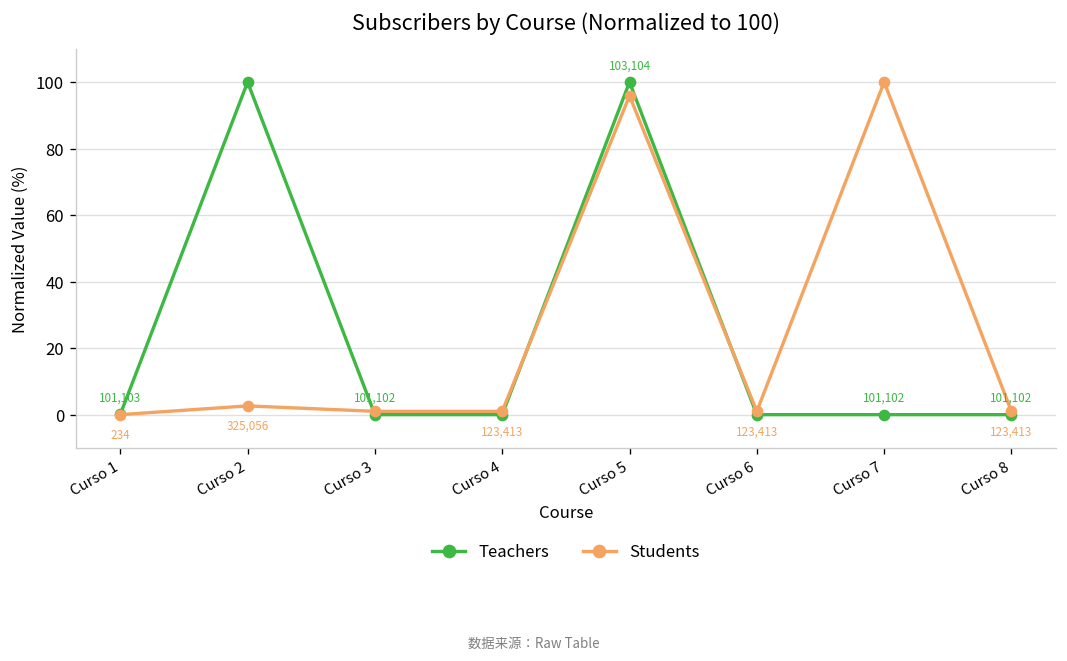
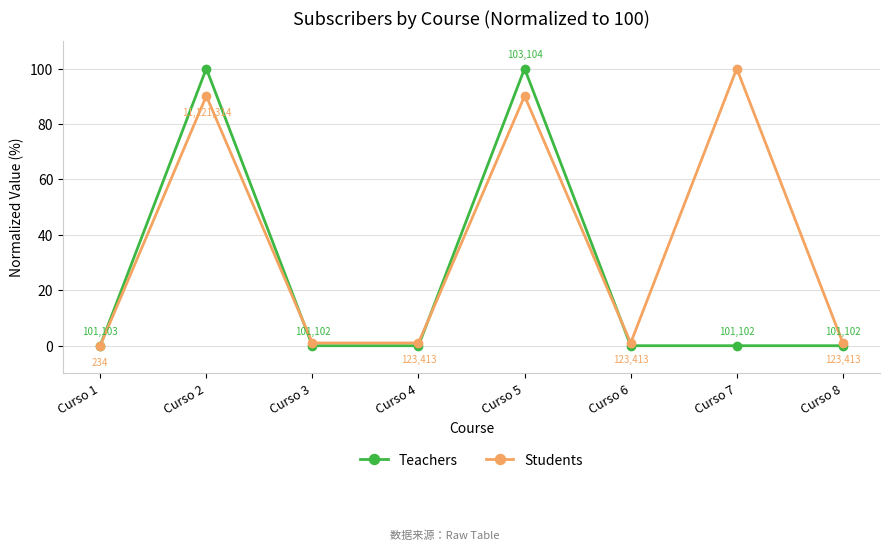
  {
    "Teachers": {
      "Curso 2": "100",
      "Curso 3": "0"
    },
    "Students": {
-     "Curso 2": "325,056",
-     "Curso 5": "96"
+     "Curso 2": "11,121,314",
+     "Curso 5": "90"
    }
  }
